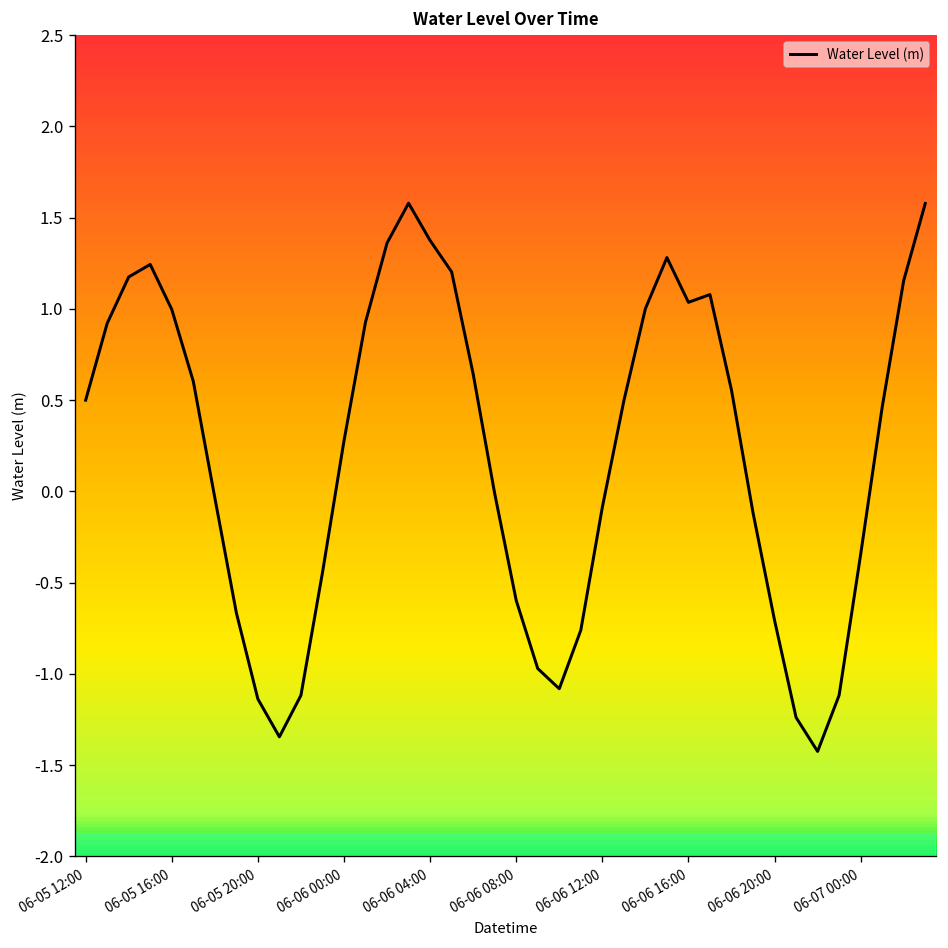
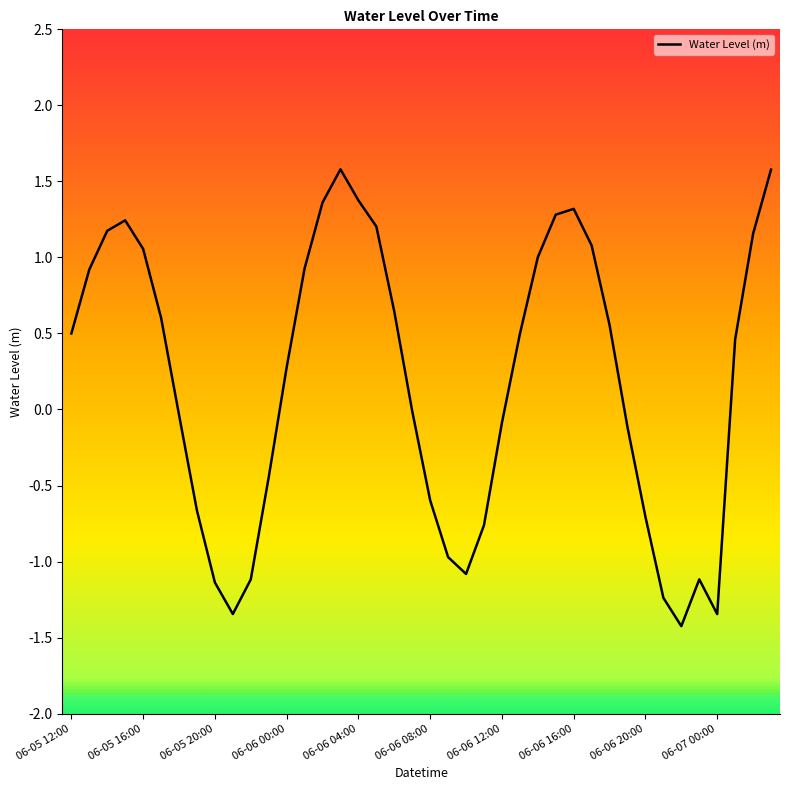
  {
    "06-05 12:00": 0.50,
-   "06-05 16:00": 1.00,
+   "06-05 16:00": 1.06,
    "06-05 20:00": -1.14,
    "06-06 00:00": 0.28,
    "06-06 04:00": 1.38,
    "06-06 08:00": -0.60,
    "06-06 12:00": -0.09,
-   "06-06 16:00": 1.04,
+   "06-06 16:00": 1.32,
    "06-06 20:00": -0.71,
-   "06-07 00:00": -0.35
+   "06-07 00:00": -1.35
  }
